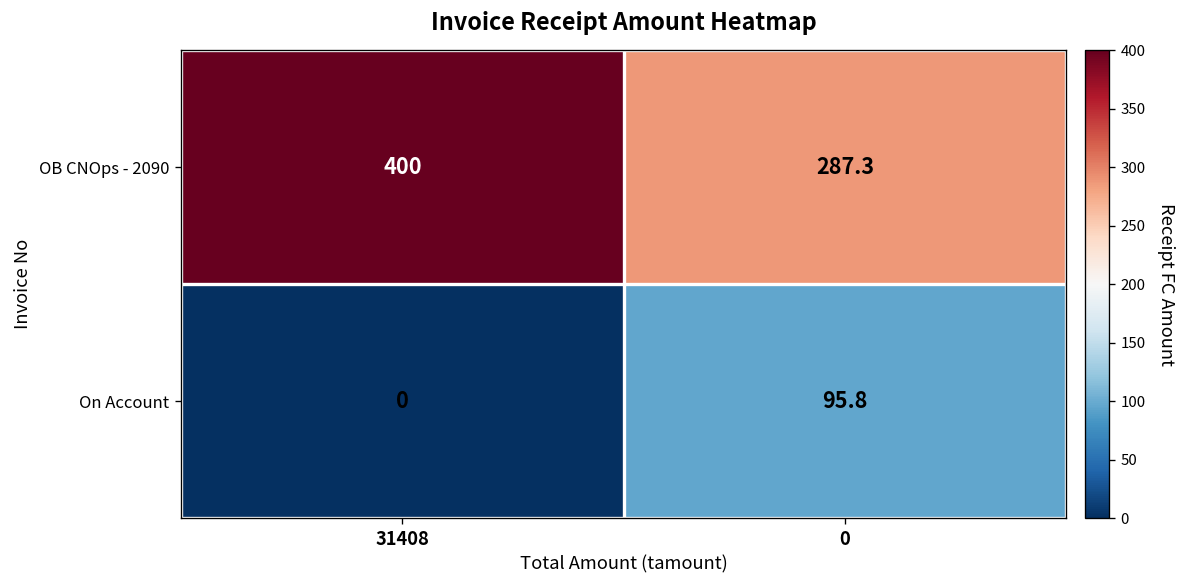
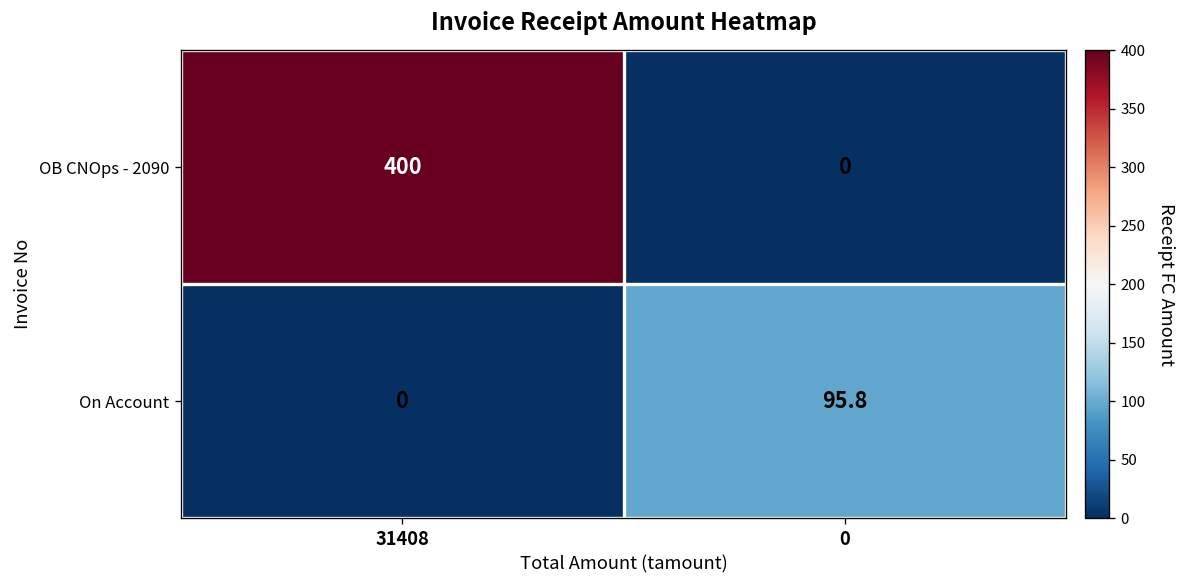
  {
    "OB CNOps - 2090": {
      "31408": 400,
-     "0": 287.3
+     "0": 0
    },
    "On Account": {
      "31408": 0,
      "0": 95.8
    }
  }
